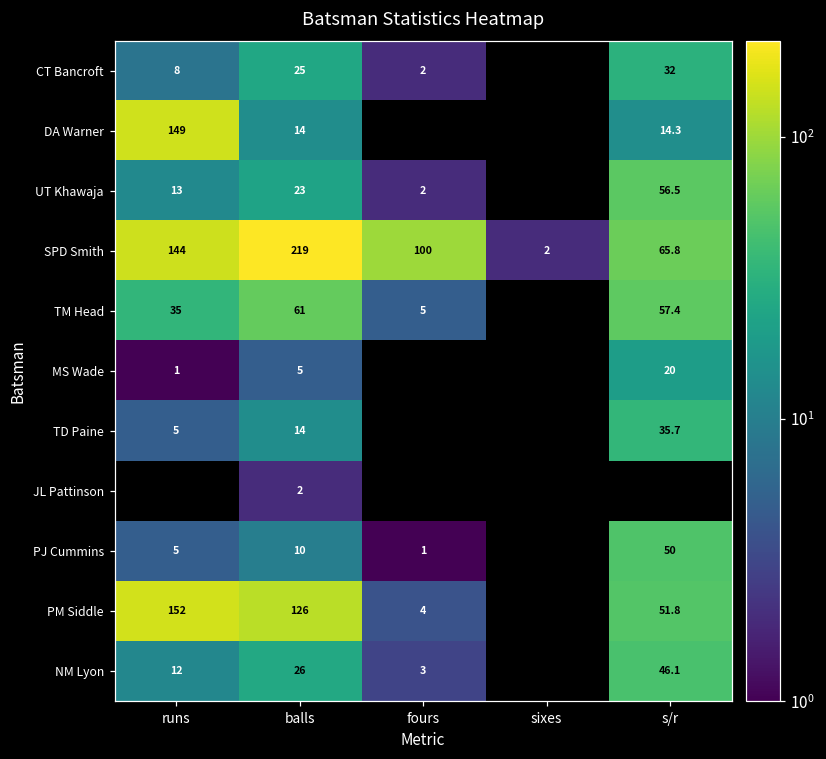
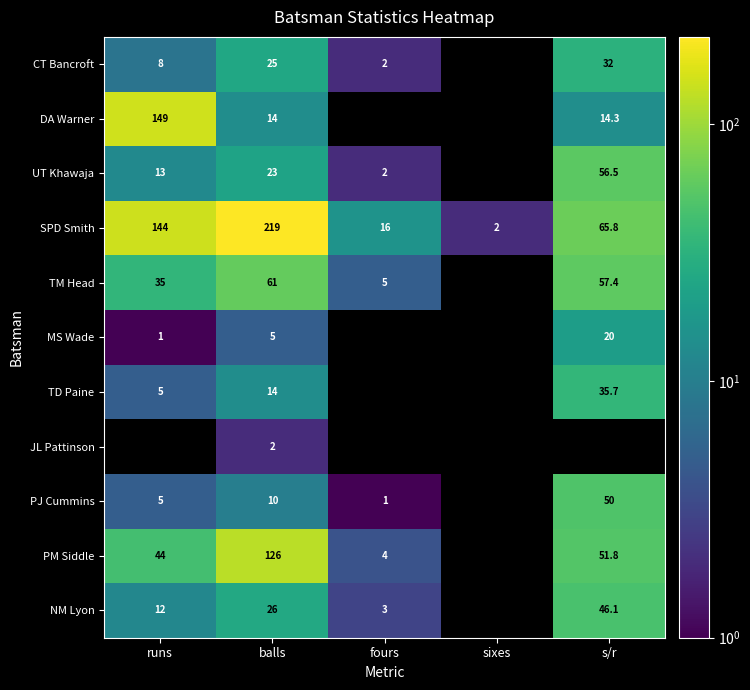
  {
    "CT Bancroft": {
      "runs": 8,
      "balls": 25,
      "fours": 2,
      "s/r": 32
    },
    "DA Warner": {
      "runs": 149,
      "balls": 14,
      "s/r": 14.3
    },
    "UT Khawaja": {
      "runs": 13,
      "balls": 23,
      "fours": 2,
      "s/r": 56.5
    },
    "SPD Smith": {
      "runs": 144,
      "balls": 219,
-     "fours": 100,
+     "fours": 16,
      "sixes": 2,
      "s/r": 65.8
    },
    "TM Head": {
      "runs": 35,
      "balls": 61,
      "fours": 5,
      "s/r": 57.4
    },
    "MS Wade": {
      "runs": 1,
      "balls": 5,
      "s/r": 20
    },
    "TD Paine": {
      "runs": 5,
      "balls": 14,
      "s/r": 35.7
    },
    "JL Pattinson": {
      "balls": 2
    },
    "PJ Cummins": {
      "runs": 5,
      "balls": 10,
      "fours": 1,
      "s/r": 50
    },
    "PM Siddle": {
-     "runs": 152,
+     "runs": 44,
      "balls": 126,
      "fours": 4,
      "s/r": 51.8
    },
    "NM Lyon": {
      "runs": 12,
      "balls": 26,
      "fours": 3,
      "s/r": 46.1
    }
  }
